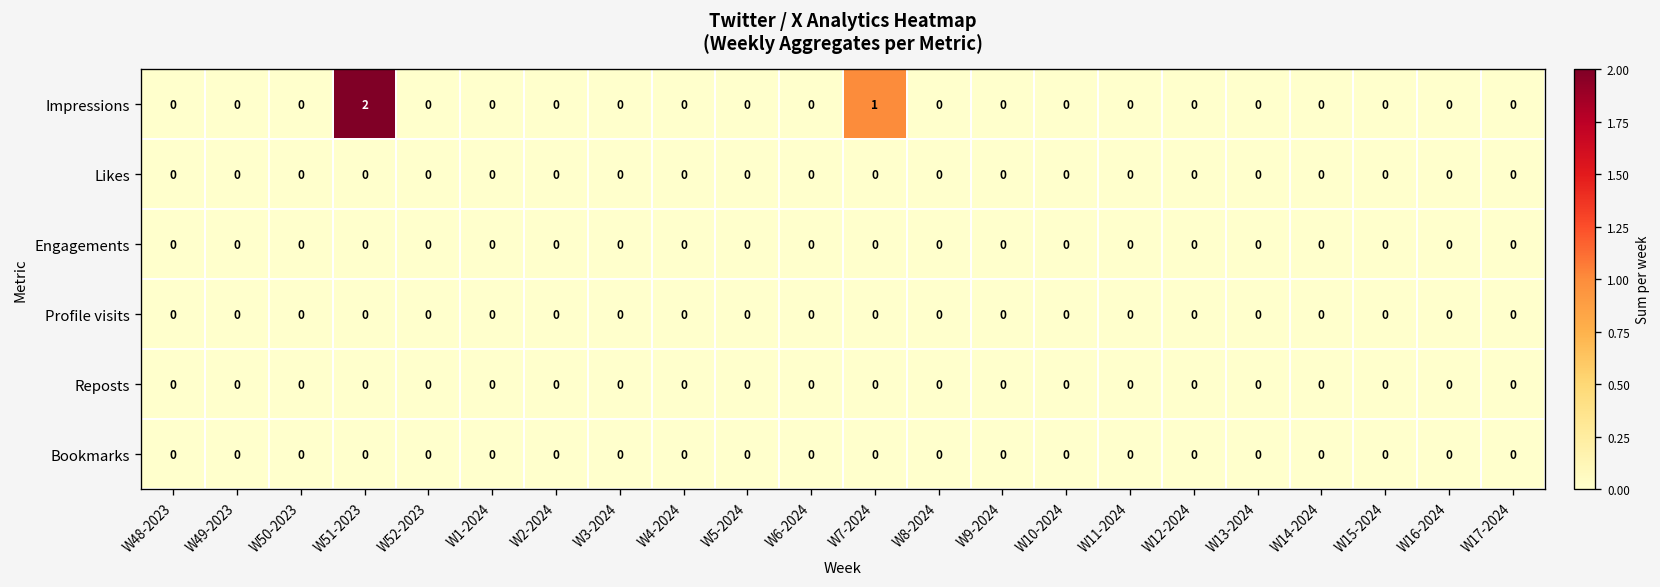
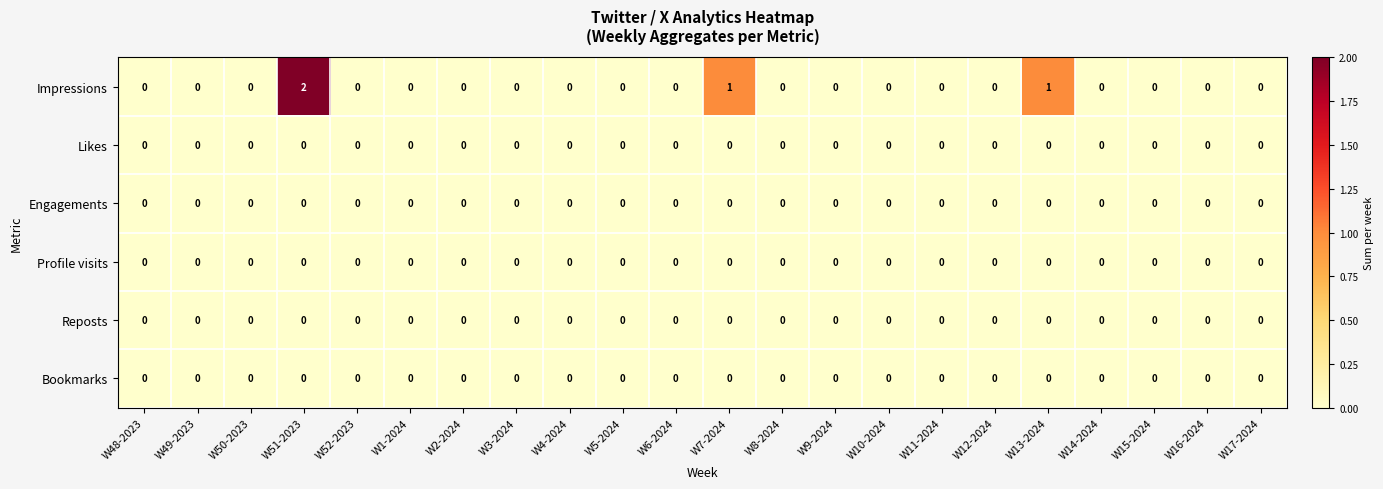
  {
    "Impressions": {
      "W48-2023": 0,
      "W49-2023": 0,
      "W50-2023": 0,
      "W51-2023": 2,
      "W52-2023": 0,
      "W1-2024": 0,
      "W2-2024": 0,
      "W3-2024": 0,
      "W4-2024": 0,
      "W5-2024": 0,
      "W6-2024": 0,
      "W7-2024": 1,
      "W8-2024": 0,
      "W9-2024": 0,
      "W10-2024": 0,
      "W11-2024": 0,
      "W12-2024": 0,
-     "W13-2024": 0,
+     "W13-2024": 1,
      "W14-2024": 0,
      "W15-2024": 0,
      "W16-2024": 0,
      "W17-2024": 0
    },
    "Likes": {
      "W48-2023": 0,
      "W49-2023": 0,
      "W50-2023": 0,
      "W51-2023": 0,
      "W52-2023": 0,
      "W1-2024": 0,
      "W2-2024": 0,
      "W3-2024": 0,
      "W4-2024": 0,
      "W5-2024": 0,
      "W6-2024": 0,
      "W7-2024": 0,
      "W8-2024": 0,
      "W9-2024": 0,
      "W10-2024": 0,
      "W11-2024": 0,
      "W12-2024": 0,
      "W13-2024": 0,
      "W14-2024": 0,
      "W15-2024": 0,
      "W16-2024": 0,
      "W17-2024": 0
    },
    "Engagements": {
      "W48-2023": 0,
      "W49-2023": 0,
      "W50-2023": 0,
      "W51-2023": 0,
      "W52-2023": 0,
      "W1-2024": 0,
      "W2-2024": 0,
      "W3-2024": 0,
      "W4-2024": 0,
      "W5-2024": 0,
      "W6-2024": 0,
      "W7-2024": 0,
      "W8-2024": 0,
      "W9-2024": 0,
      "W10-2024": 0,
      "W11-2024": 0,
      "W12-2024": 0,
      "W13-2024": 0,
      "W14-2024": 0,
      "W15-2024": 0,
      "W16-2024": 0,
      "W17-2024": 0
    },
    "Profile visits": {
      "W48-2023": 0,
      "W49-2023": 0,
      "W50-2023": 0,
      "W51-2023": 0,
      "W52-2023": 0,
      "W1-2024": 0,
      "W2-2024": 0,
      "W3-2024": 0,
      "W4-2024": 0,
      "W5-2024": 0,
      "W6-2024": 0,
      "W7-2024": 0,
      "W8-2024": 0,
      "W9-2024": 0,
      "W10-2024": 0,
      "W11-2024": 0,
      "W12-2024": 0,
      "W13-2024": 0,
      "W14-2024": 0,
      "W15-2024": 0,
      "W16-2024": 0,
      "W17-2024": 0
    },
    "Reposts": {
      "W48-2023": 0,
      "W49-2023": 0,
      "W50-2023": 0,
      "W51-2023": 0,
      "W52-2023": 0,
      "W1-2024": 0,
      "W2-2024": 0,
      "W3-2024": 0,
      "W4-2024": 0,
      "W5-2024": 0,
      "W6-2024": 0,
      "W7-2024": 0,
      "W8-2024": 0,
      "W9-2024": 0,
      "W10-2024": 0,
      "W11-2024": 0,
      "W12-2024": 0,
      "W13-2024": 0,
      "W14-2024": 0,
      "W15-2024": 0,
      "W16-2024": 0,
      "W17-2024": 0
    },
    "Bookmarks": {
      "W48-2023": 0,
      "W49-2023": 0,
      "W50-2023": 0,
      "W51-2023": 0,
      "W52-2023": 0,
      "W1-2024": 0,
      "W2-2024": 0,
      "W3-2024": 0,
      "W4-2024": 0,
      "W5-2024": 0,
      "W6-2024": 0,
      "W7-2024": 0,
      "W8-2024": 0,
      "W9-2024": 0,
      "W10-2024": 0,
      "W11-2024": 0,
      "W12-2024": 0,
      "W13-2024": 0,
      "W14-2024": 0,
      "W15-2024": 0,
      "W16-2024": 0,
      "W17-2024": 0
    }
  }
